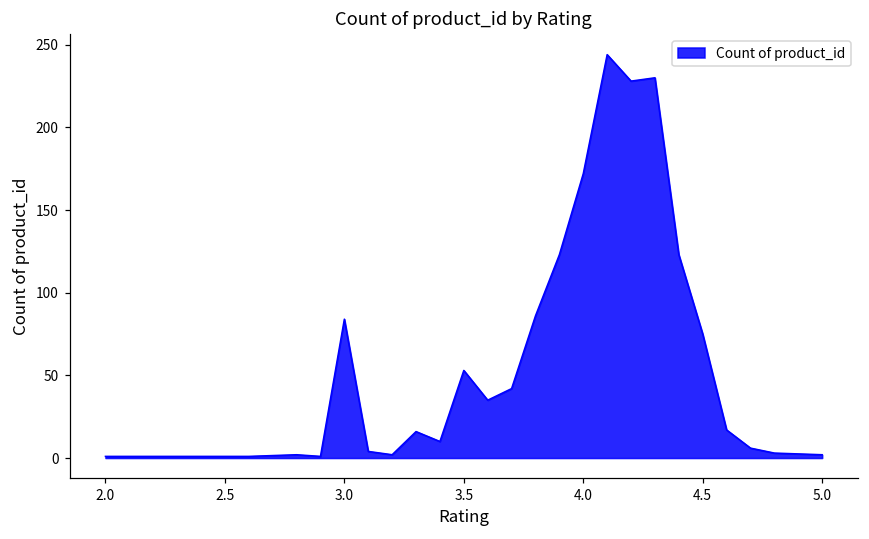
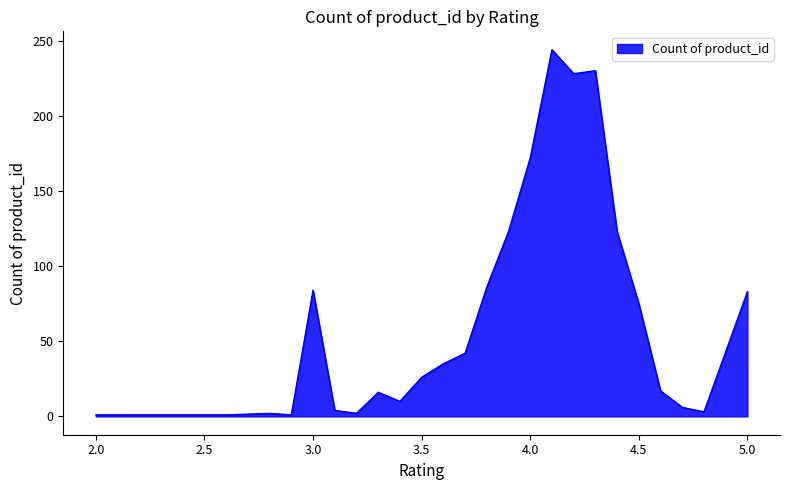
  {
    "2.0": 1,
    "3.0": 84,
-   "3.5": 53,
+   "3.5": 26,
    "4.0": 172,
    "4.5": 75,
-   "5.0": 2
+   "5.0": 83
  }
